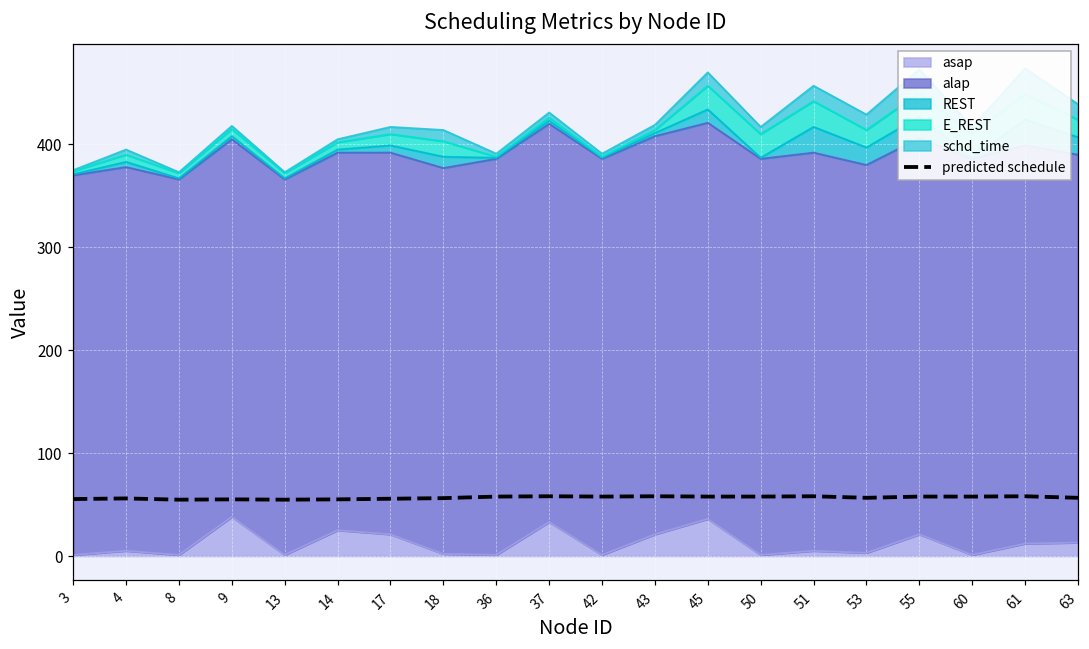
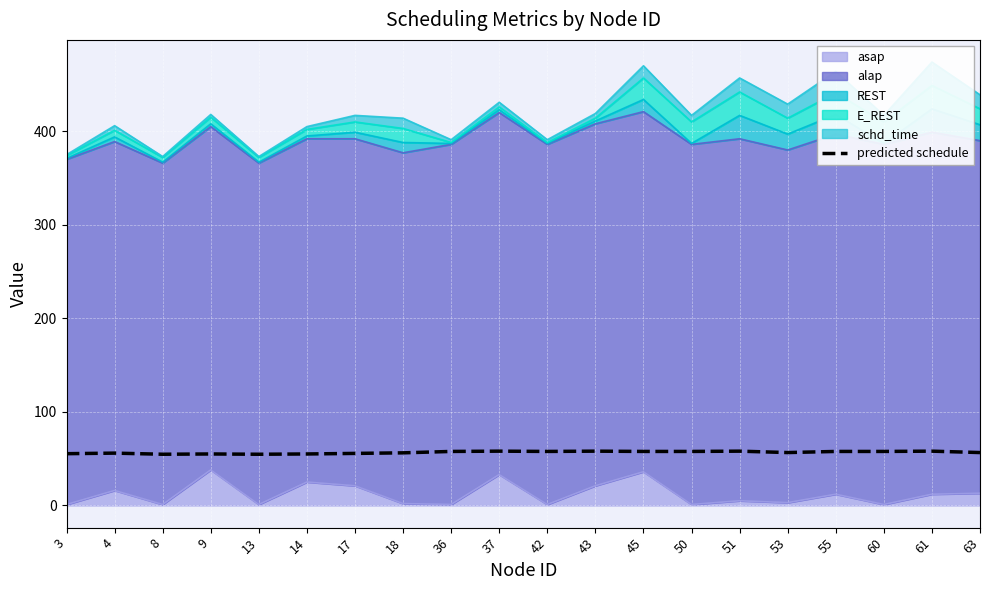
  {
    "asap": {
      "3": 0,
-     "4": 10,
+     "4": 20,
      "8": 0,
      "9": 40,
      "13": 0,
      "14": 30,
      "17": 20,
      "18": 0,
      "36": 0,
      "37": 30,
      "42": 0,
      "43": 20,
      "45": 40,
      "50": 0,
      "51": 10,
      "53": 0,
-     "55": 20,
+     "55": 10,
      "60": 0,
      "61": 10,
      "63": 10
    },
    "alap": {
      "4": 370,
      "9": 370,
      "14": 370,
      "17": 370,
      "18": 380,
      "37": 390,
      "43": 390,
      "45": 390,
      "51": 390,
      "53": 380,
      "63": 380
    },
    "predicted schedule": {
      "3": 60,
      "4": 60,
      "8": 50,
      "9": 60,
      "13": 50,
      "14": 60,
      "17": 60,
      "18": 60,
      "36": 60,
      "37": 60,
      "42": 60,
      "43": 60,
      "45": 60,
      "50": 60,
      "51": 60,
      "53": 60,
      "55": 60,
      "60": 60,
      "61": 60,
      "63": 60
    }
  }
